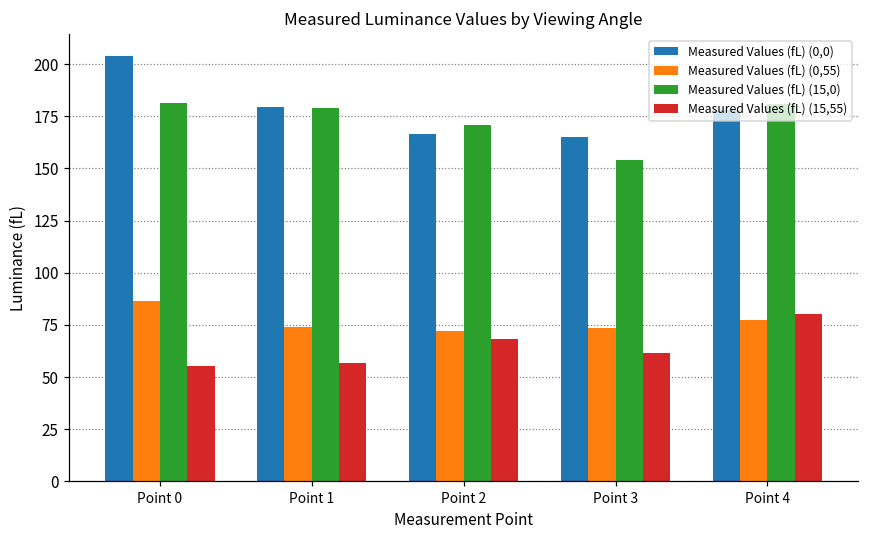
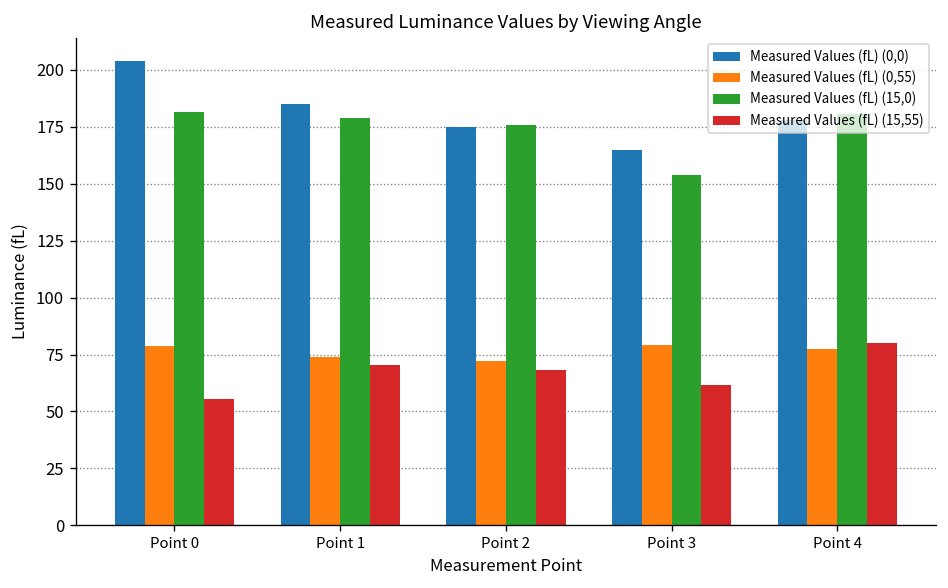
  {
    "Measured Values (fL) (0,0)": {
      "Point 0": 204,
-     "Point 1": 179,
-     "Point 2": 166,
+     "Point 1": 185,
+     "Point 2": 175,
      "Point 3": 165
    },
    "Measured Values (fL) (0,55)": {
-     "Point 0": 87,
+     "Point 0": 79,
      "Point 1": 74,
      "Point 2": 72,
-     "Point 3": 73,
+     "Point 3": 79,
      "Point 4": 77
    },
    "Measured Values (fL) (15,0)": {
      "Point 0": 181,
      "Point 1": 179,
-     "Point 2": 171,
+     "Point 2": 176,
      "Point 3": 154
    },
    "Measured Values (fL) (15,55)": {
      "Point 0": 55,
-     "Point 1": 57,
+     "Point 1": 71,
      "Point 2": 68,
      "Point 3": 62,
      "Point 4": 80
    }
  }
